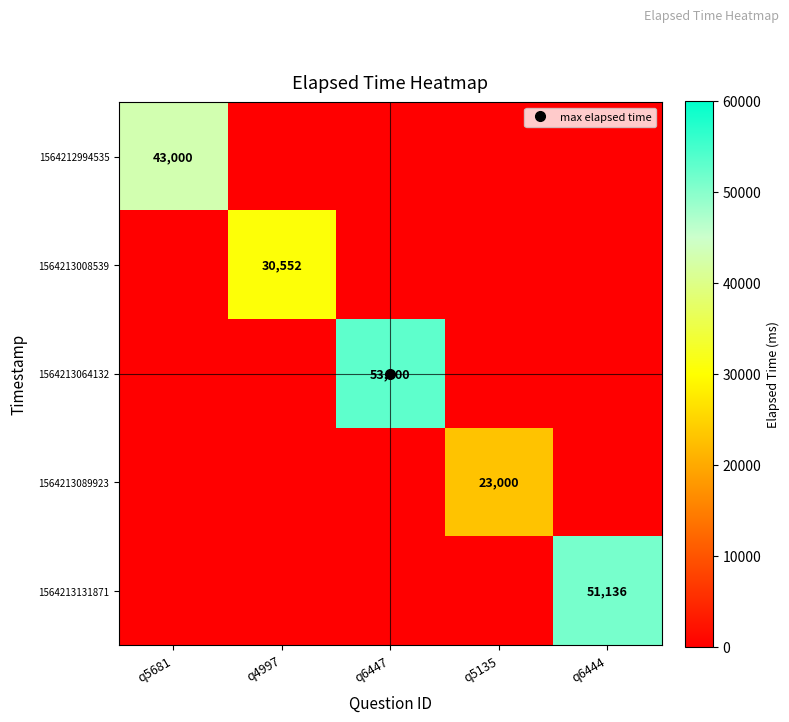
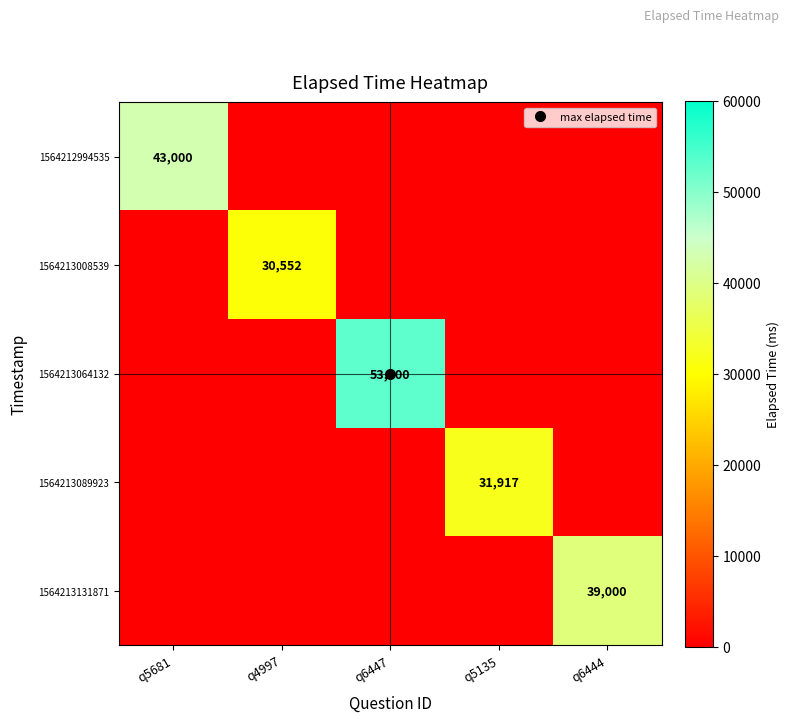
  {
    "1564212994535": {
      "q5681": "43,000"
    },
    "1564213008539": {
      "q4997": "30,552"
    },
    "1564213089923": {
-     "q5135": "23,000"
+     "q5135": "31,917"
    },
    "1564213131871": {
-     "q6444": "51,136"
+     "q6444": "39,000"
    }
  }
